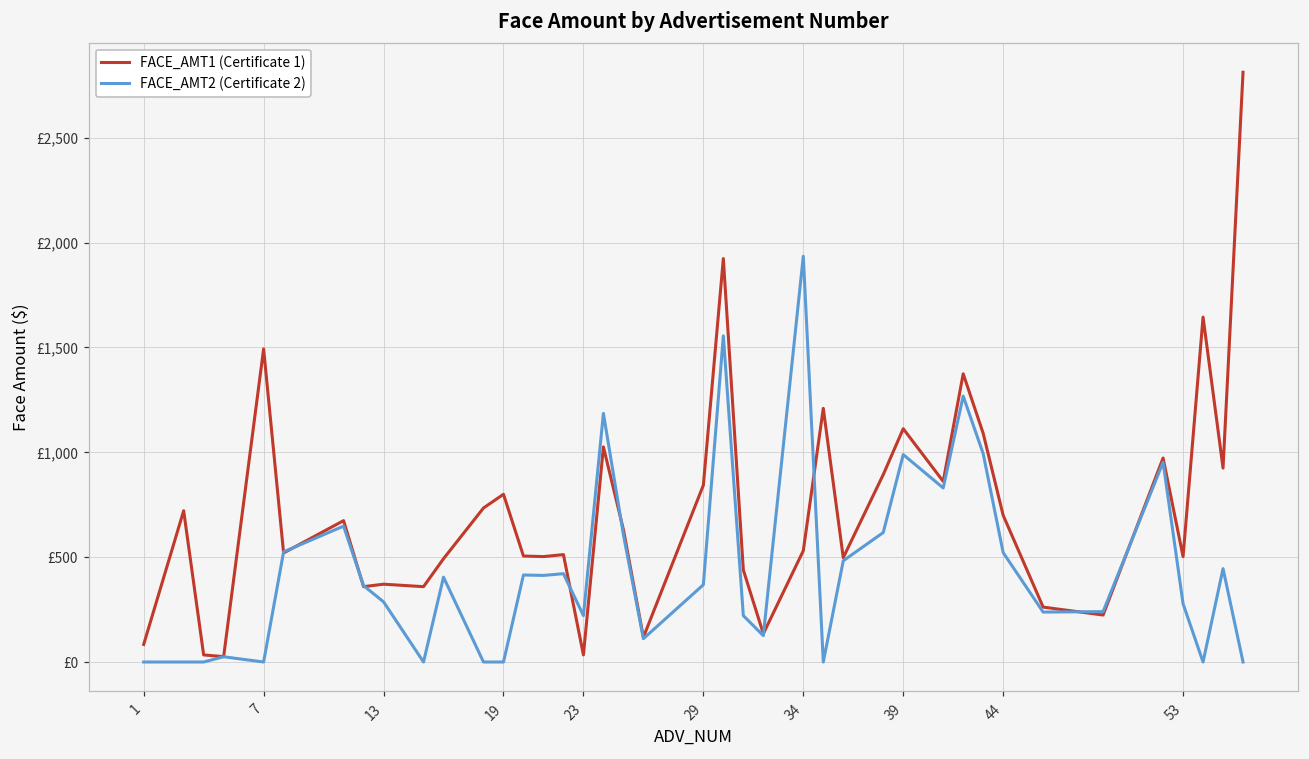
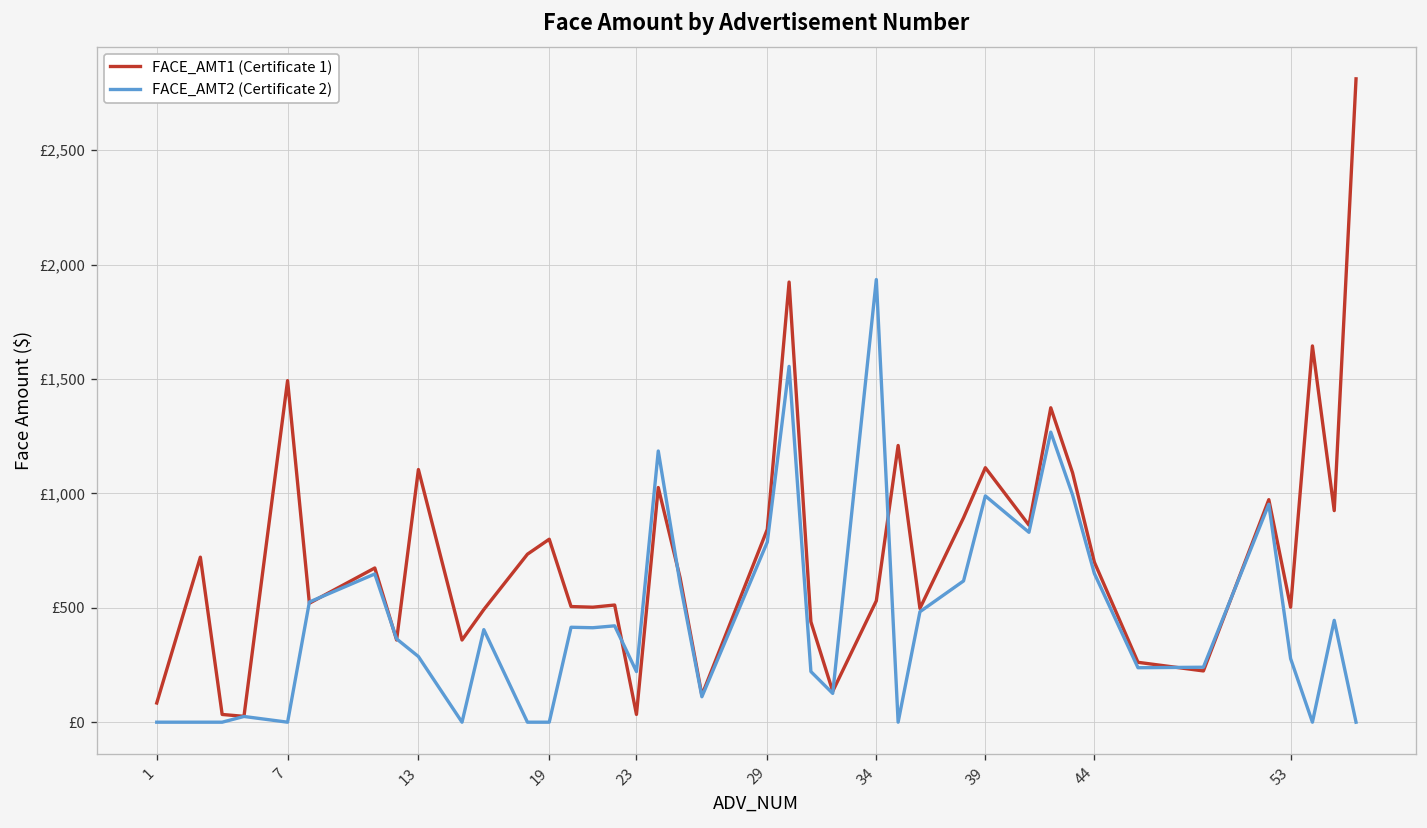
  {
    "FACE_AMT1 (Certificate 1)": {
      "1": "£80",
      "7": "£1,490",
-     "13": "£370",
+     "13": "£1,100",
      "19": "£800",
      "23": "£30",
      "29": "£840",
      "34": "£530",
      "39": "£1,110",
      "44": "£700",
      "53": "£500"
    },
    "FACE_AMT2 (Certificate 2)": {
      "1": "£0",
      "7": "£0",
      "13": "£290",
      "19": "£0",
      "23": "£220",
-     "29": "£370",
+     "29": "£790",
      "34": "£1,940",
      "39": "£990",
-     "44": "£520",
+     "44": "£650",
      "53": "£280"
    }
  }
